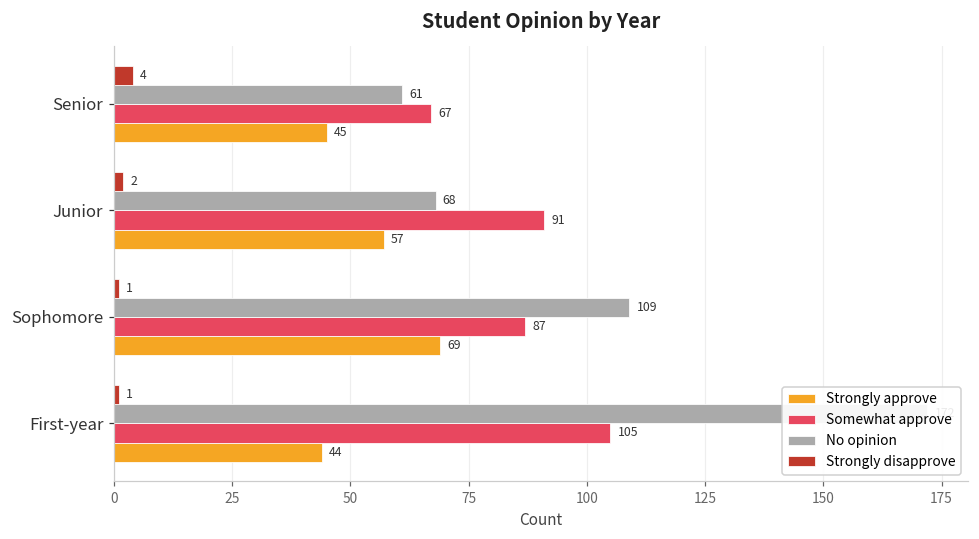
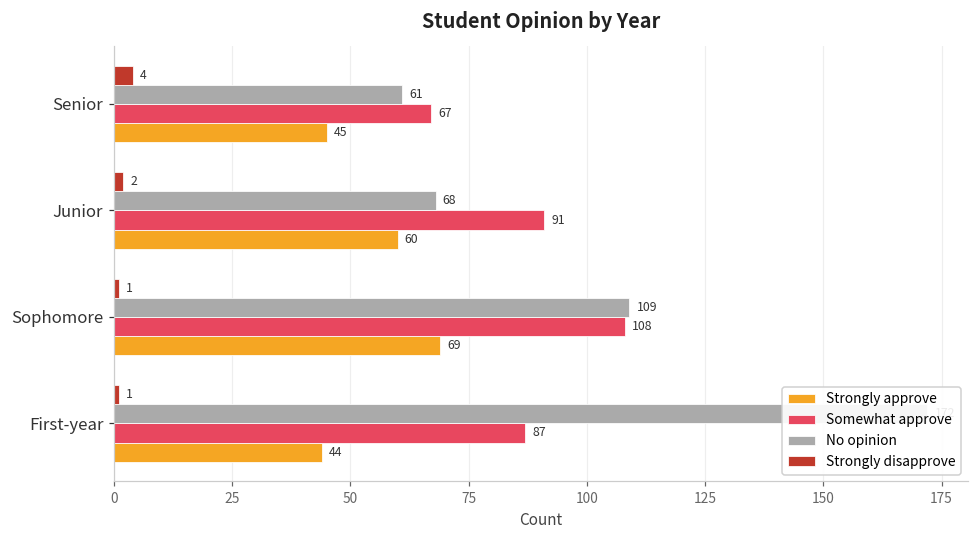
  {
    "Strongly approve": {
      "Senior": 45,
-     "Junior": 57,
+     "Junior": 60,
      "Sophomore": 69,
      "First-year": 44
    },
    "Somewhat approve": {
      "Senior": 67,
      "Junior": 91,
-     "Sophomore": 87,
-     "First-year": 105
+     "Sophomore": 108,
+     "First-year": 87
    },
    "No opinion": {
      "Senior": 61,
      "Junior": 68,
      "Sophomore": 109
    },
    "Strongly disapprove": {
      "Senior": 4,
      "Junior": 2,
      "Sophomore": 1,
      "First-year": 1
    }
  }
